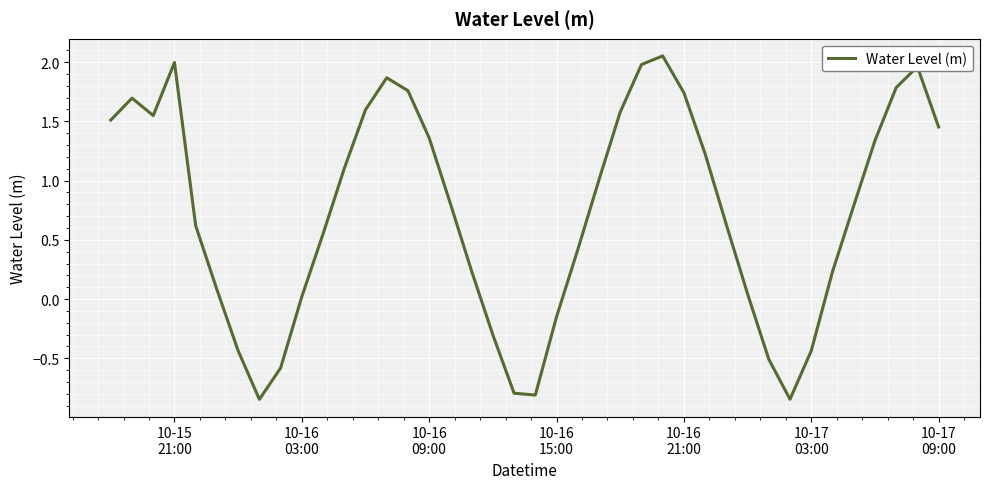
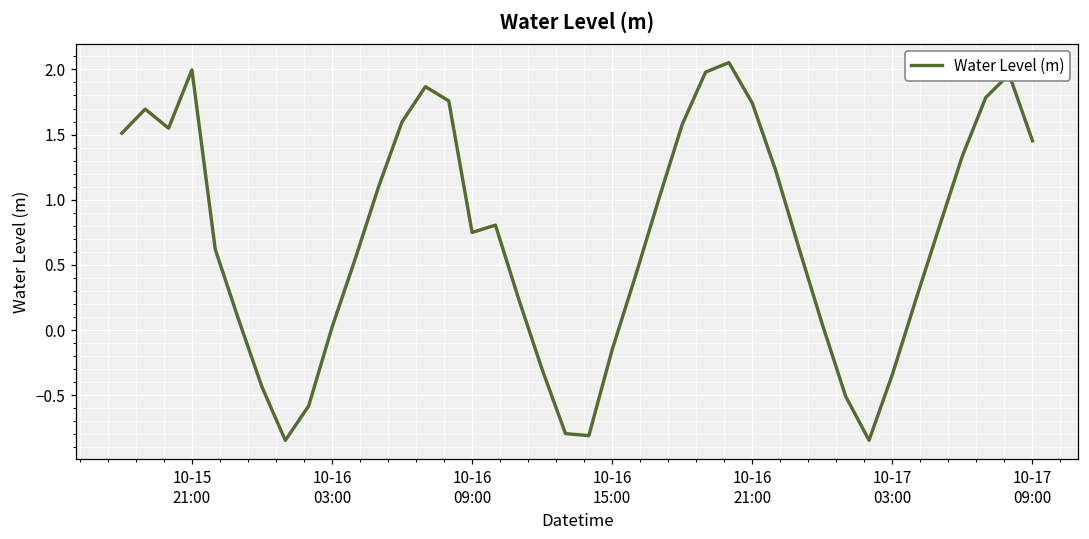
  {
    "10-15 21:00": 2.00,
    "10-16 03:00": 0.02,
-   "10-16 09:00": 1.36,
+   "10-16 09:00": 0.75,
    "10-16 15:00": -0.15,
    "10-16 21:00": 1.74,
-   "10-17 03:00": -0.44,
+   "10-17 03:00": -0.34,
    "10-17 09:00": 1.45
  }
